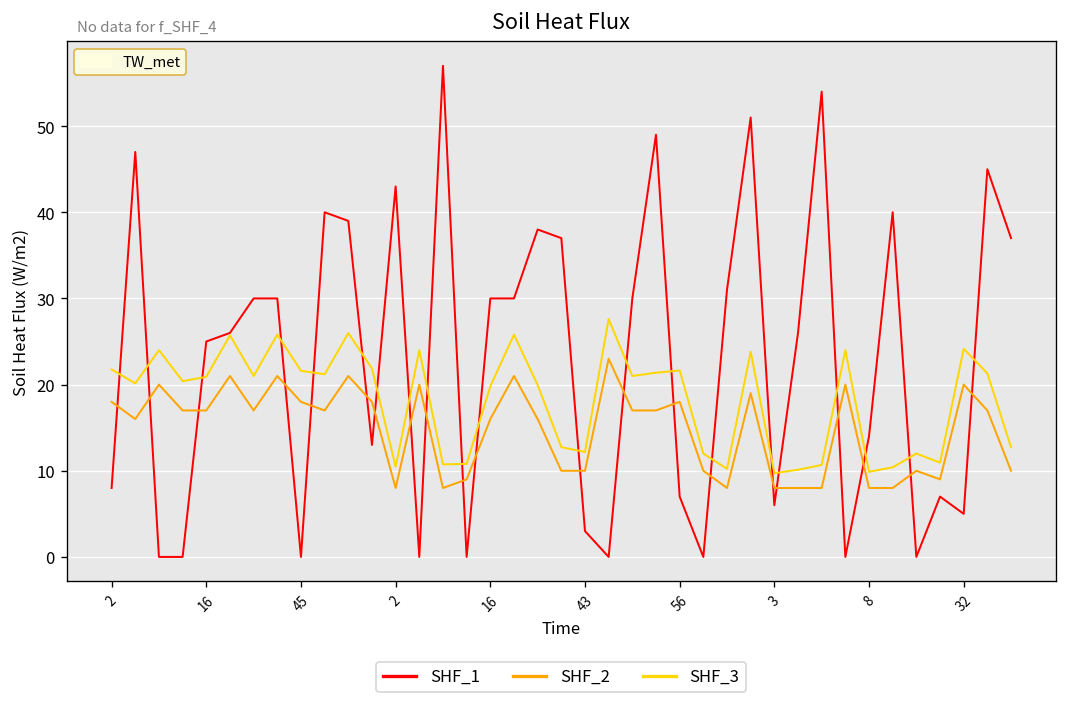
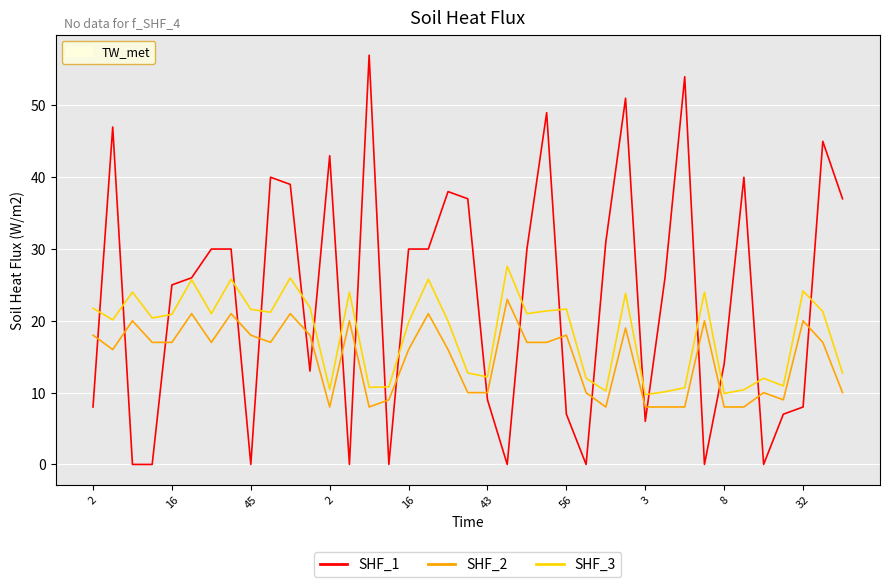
  {
    "SHF_1": {
      "45": 0,
-     "43": 3,
+     "43": 9,
      "56": 7,
      "8": 14,
-     "32": 5
+     "32": 8
    }
  }
